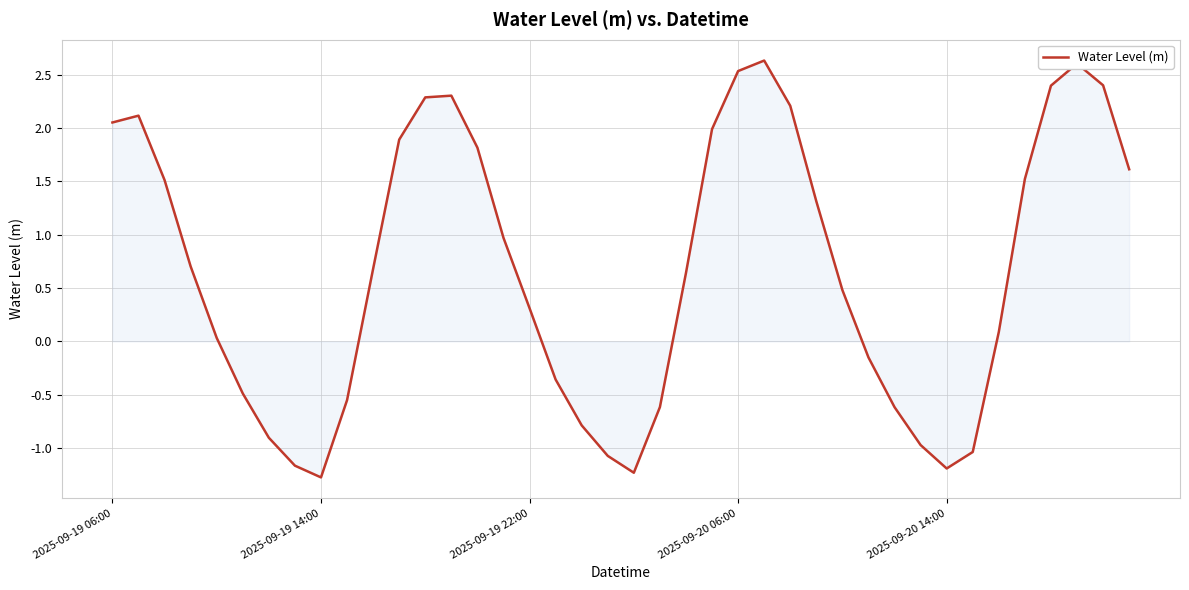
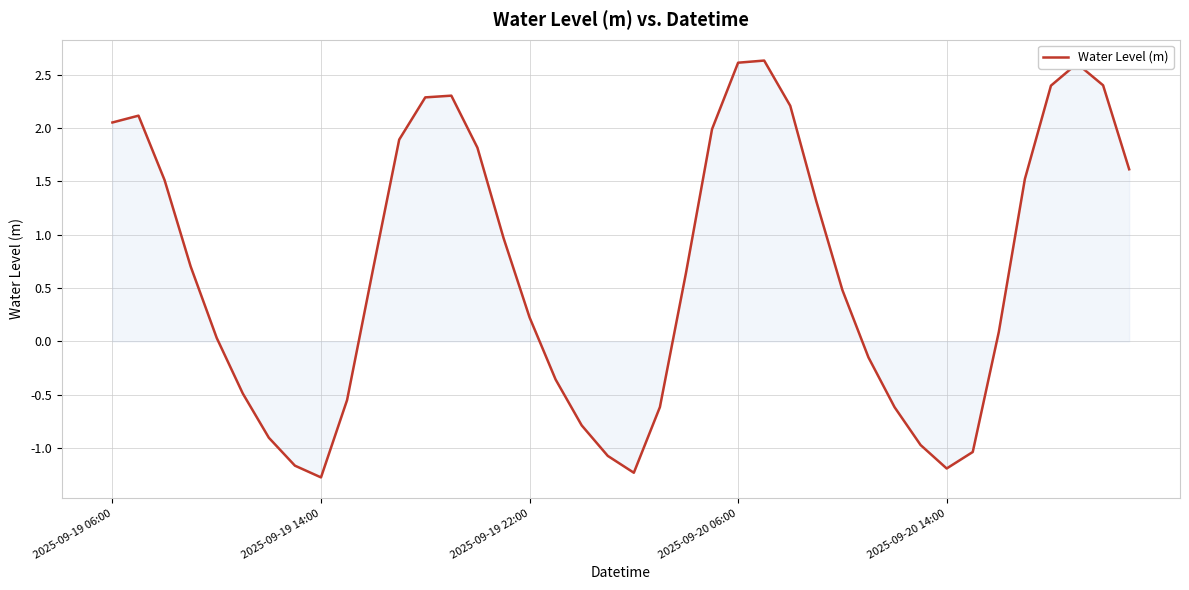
  {
    "Water Level (m)": {
      "2025-09-19 14:00": -1.27,
-     "2025-09-19 22:00": 0.31,
-     "2025-09-20 06:00": 2.53,
+     "2025-09-19 22:00": 0.23,
+     "2025-09-20 06:00": 2.61,
      "2025-09-20 14:00": -1.19
    }
  }
